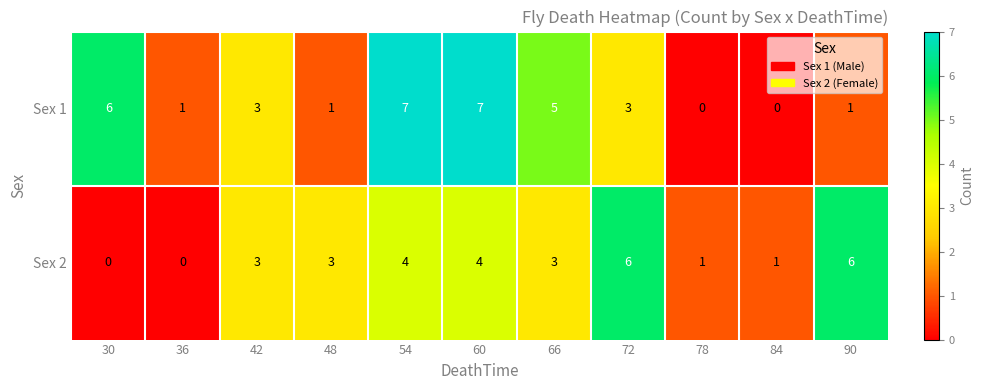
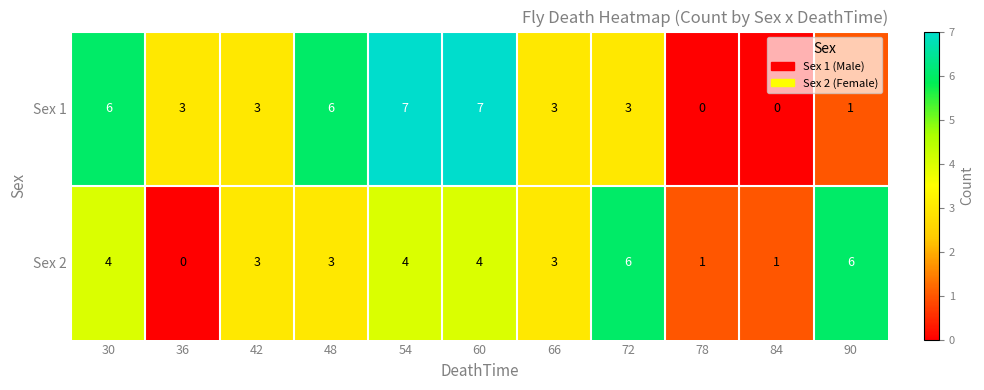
  {
    "Sex 1": {
      "30": 6,
-     "36": 1,
+     "36": 3,
      "42": 3,
-     "48": 1,
+     "48": 6,
      "54": 7,
      "60": 7,
-     "66": 5,
+     "66": 3,
      "72": 3,
      "78": 0,
      "84": 0,
      "90": 1
    },
    "Sex 2": {
-     "30": 0,
+     "30": 4,
      "36": 0,
      "42": 3,
      "48": 3,
      "54": 4,
      "60": 4,
      "66": 3,
      "72": 6,
      "78": 1,
      "84": 1,
      "90": 6
    }
  }
